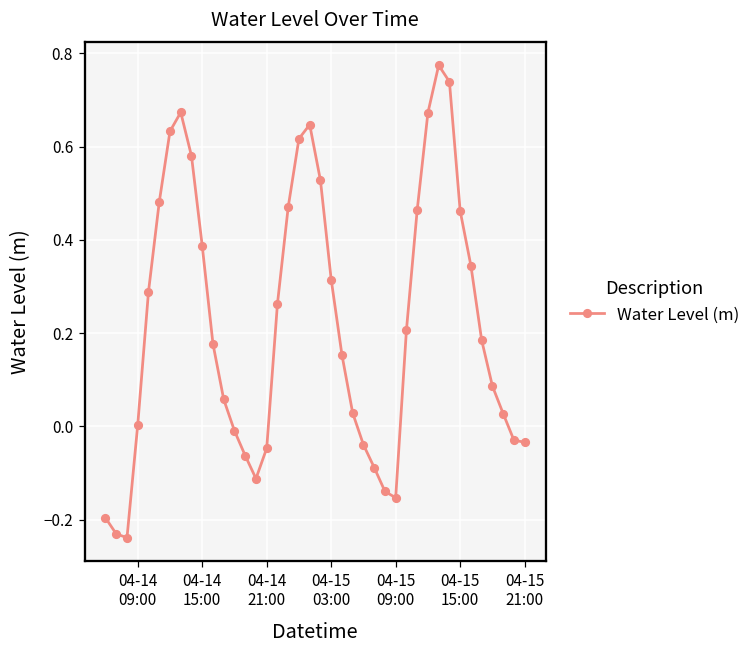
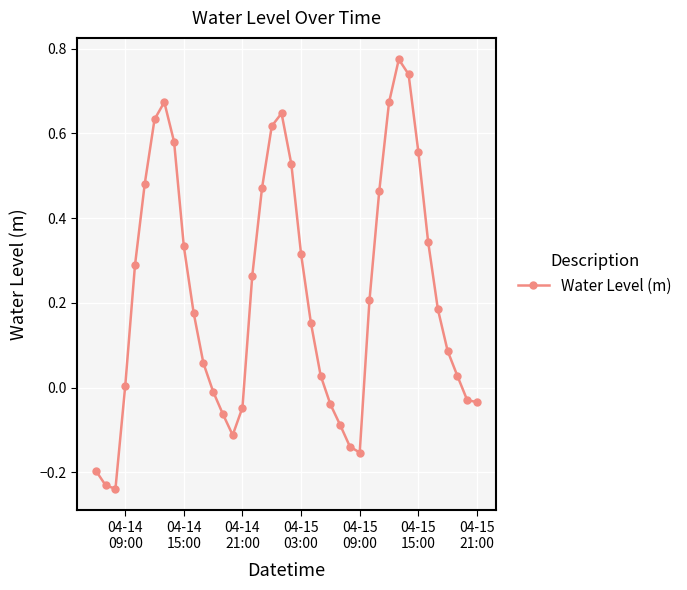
  {
    "04-14 09:00": 0.00,
-   "04-14 15:00": 0.39,
+   "04-14 15:00": 0.33,
    "04-14 21:00": -0.05,
    "04-15 03:00": 0.31,
    "04-15 09:00": -0.15,
-   "04-15 15:00": 0.46,
+   "04-15 15:00": 0.56,
    "04-15 21:00": -0.03
  }
